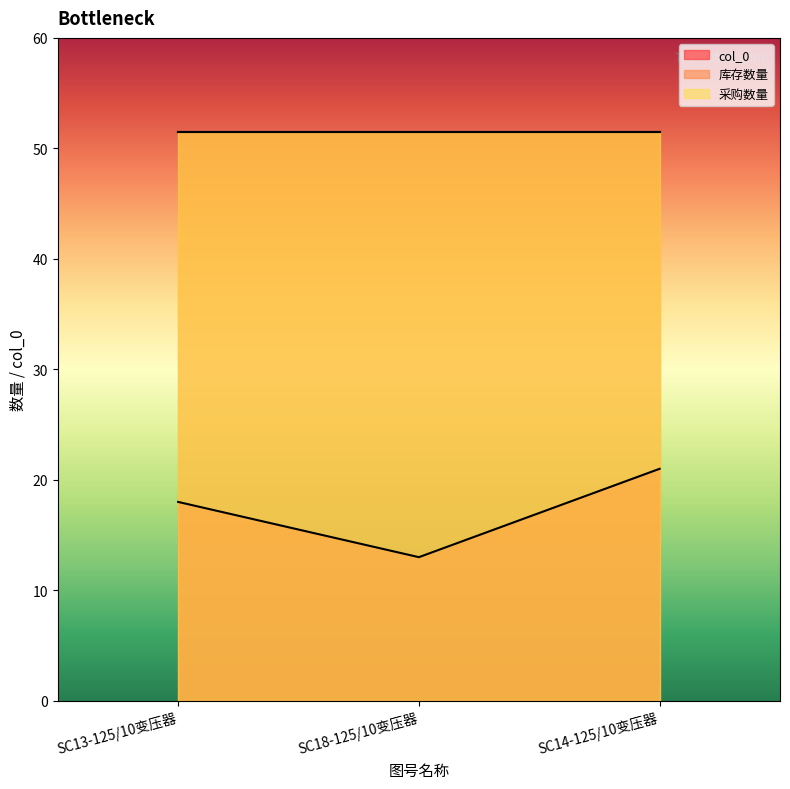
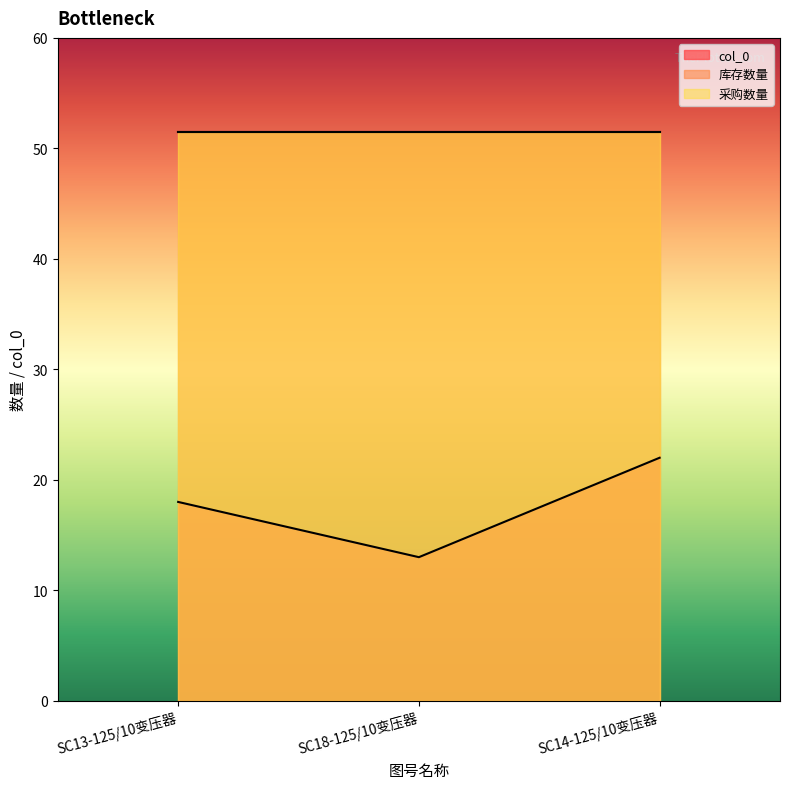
  {
    "col_0": {
      "SC13-125/10变压器": 18,
      "SC18-125/10变压器": 13,
-     "SC14-125/10变压器": 21
+     "SC14-125/10变压器": 22
    },
    "采购数量": {
      "SC13-125/10变压器": 51.5,
      "SC18-125/10变压器": 51.5,
      "SC14-125/10变压器": 51.5
    }
  }
